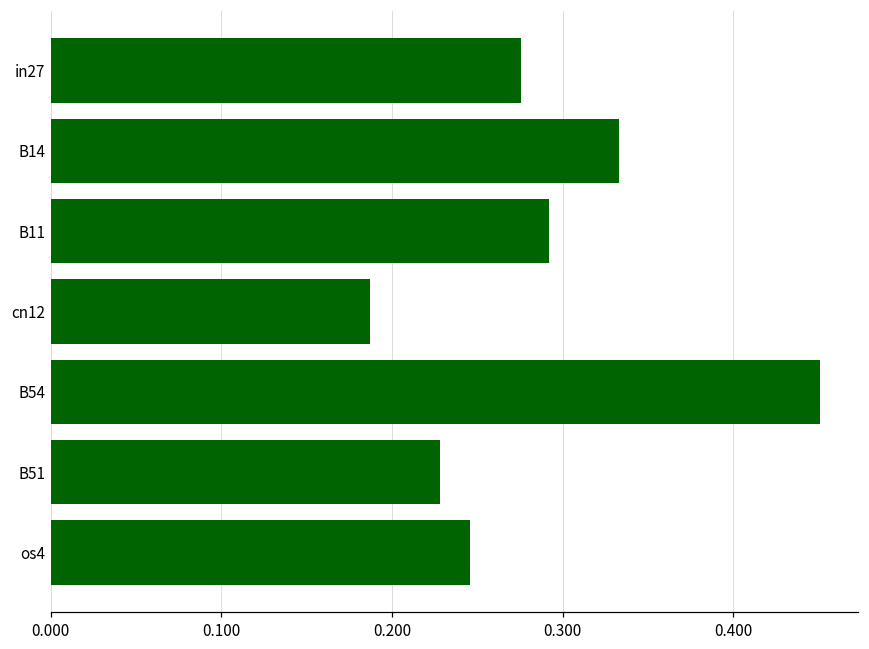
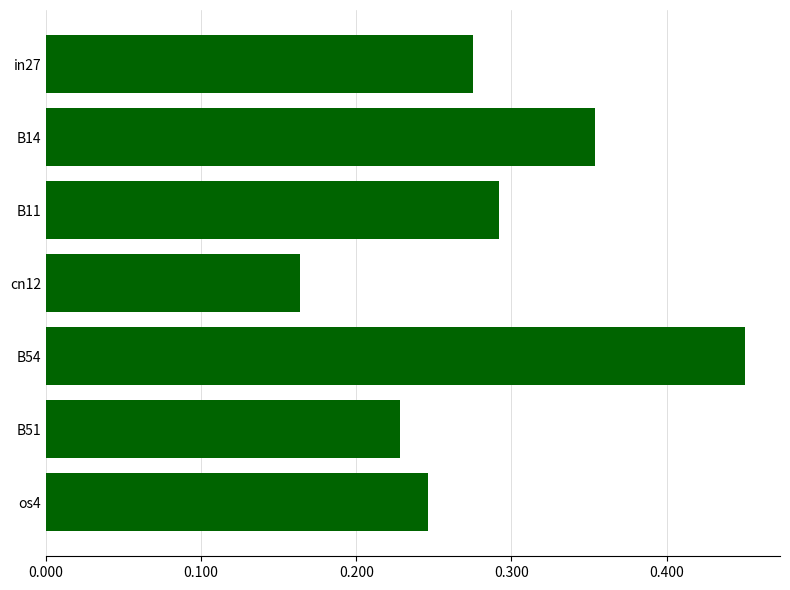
  {
    "in27": 0.275,
-   "B14": 0.333,
+   "B14": 0.354,
    "B11": 0.292,
-   "cn12": 0.187,
+   "cn12": 0.164,
    "B54": 0.451,
    "B51": 0.228,
    "os4": 0.246
  }
